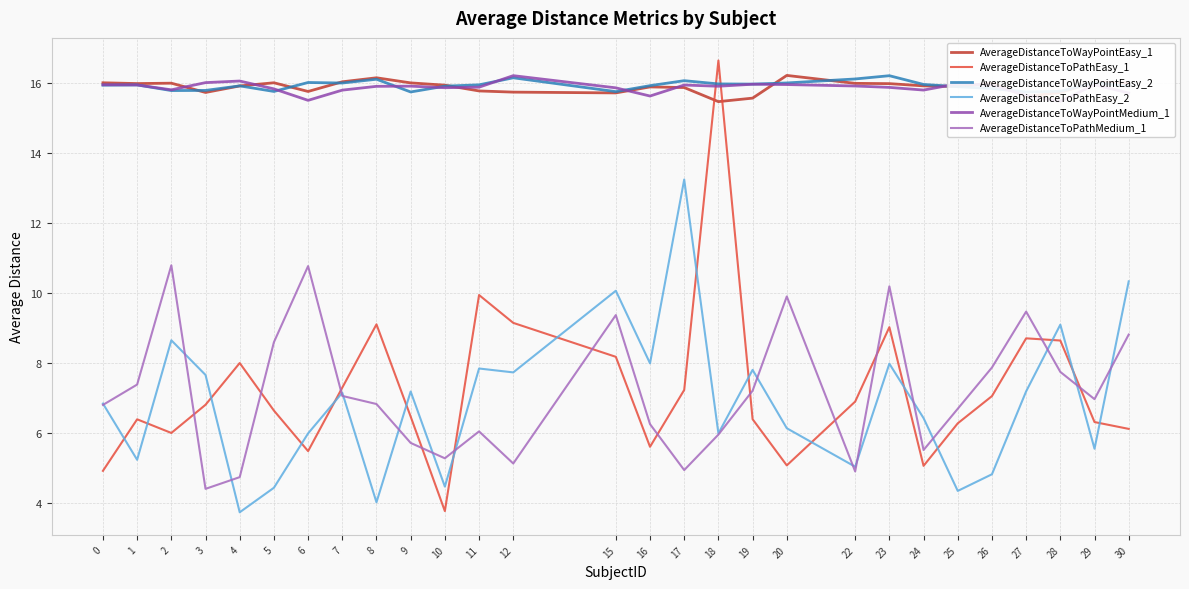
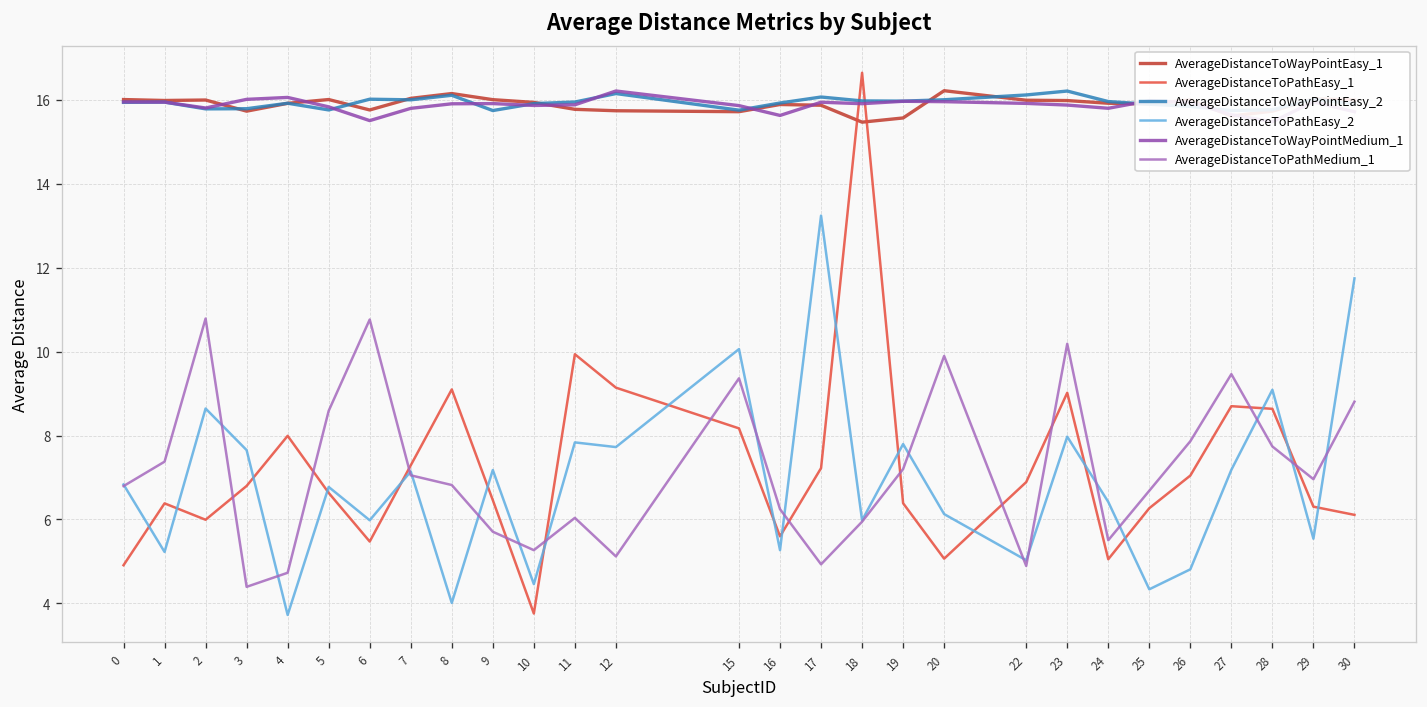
  {
    "AverageDistanceToWayPointEasy_2": {
      "6": 16.0,
      "9": 15.7,
      "17": 16.1,
      "22": 16.1,
      "23": 16.2
    },
    "AverageDistanceToPathEasy_2": {
      "1": 5.2,
      "2": 8.6,
      "3": 7.7,
      "4": 3.7,
-     "5": 4.4,
+     "5": 6.8,
      "6": 6.0,
      "7": 7.1,
      "8": 4.0,
      "9": 7.2,
      "10": 4.5,
      "11": 7.8,
      "12": 7.7,
      "15": 10.1,
-     "16": 8.0,
+     "16": 5.3,
      "17": 13.2,
      "19": 7.8,
      "20": 6.1,
      "22": 5.0,
      "23": 8.0,
      "24": 6.4,
      "25": 4.3,
      "26": 4.8,
      "27": 7.2,
      "28": 9.1,
      "29": 5.5,
-     "30": 10.3
+     "30": 11.7
    }
  }
